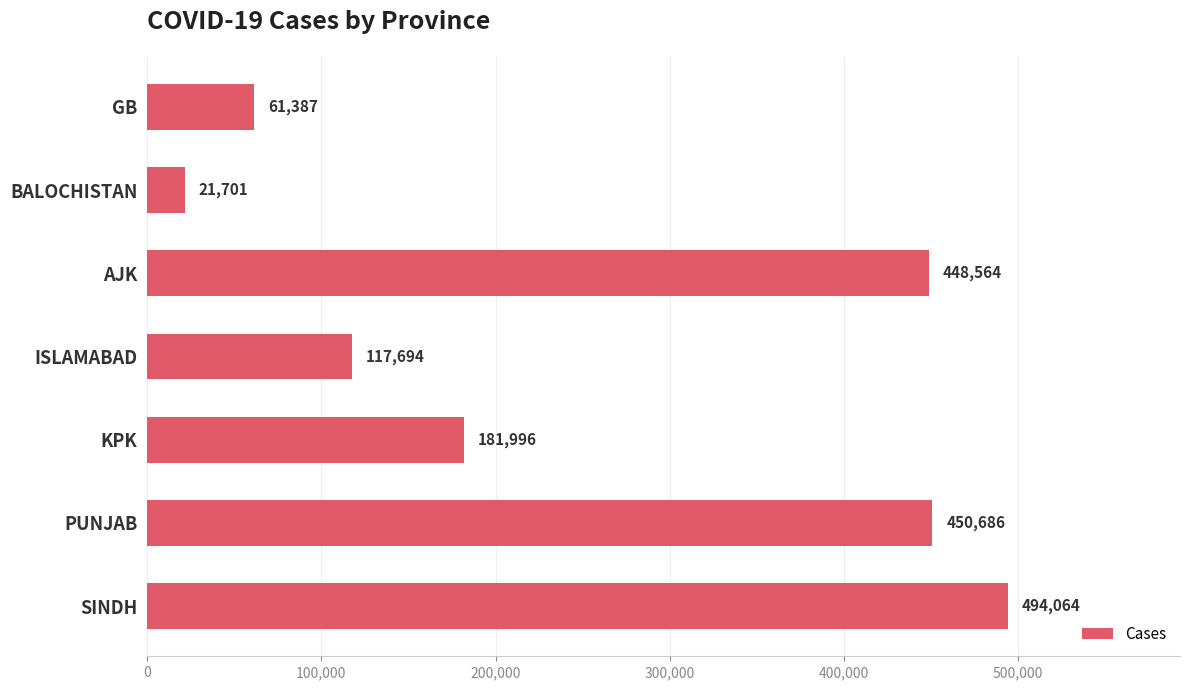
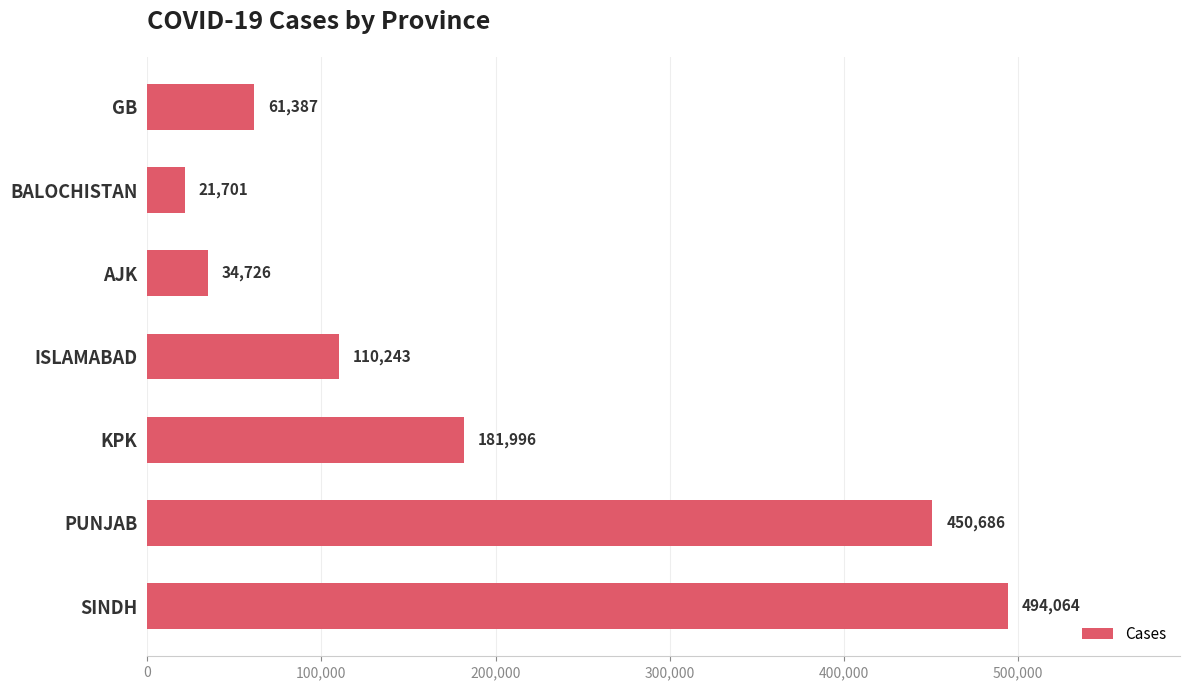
  {
    "GB": "61,387",
    "BALOCHISTAN": "21,701",
-   "AJK": "448,564",
-   "ISLAMABAD": "117,694",
+   "AJK": "34,726",
+   "ISLAMABAD": "110,243",
    "KPK": "181,996",
    "PUNJAB": "450,686",
    "SINDH": "494,064"
  }
